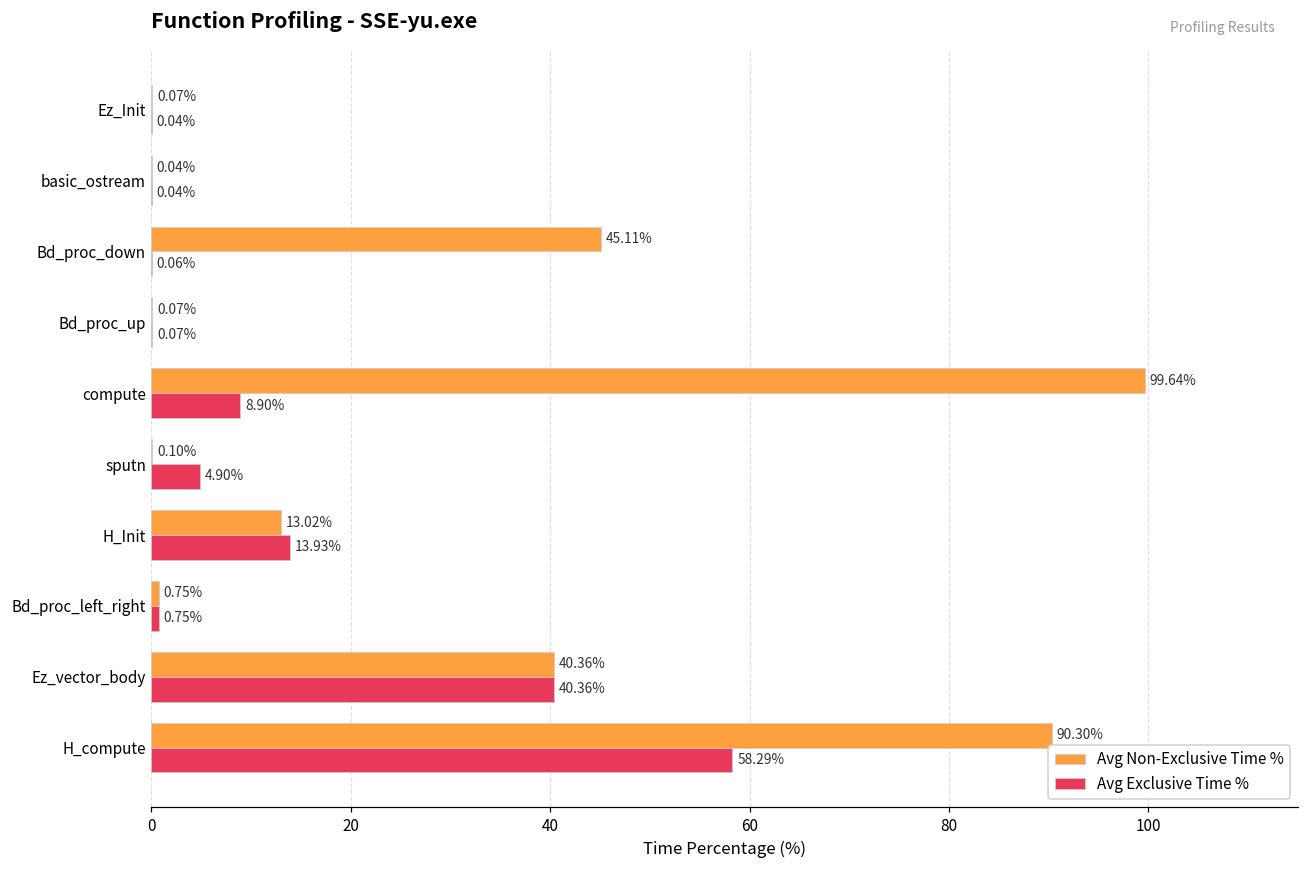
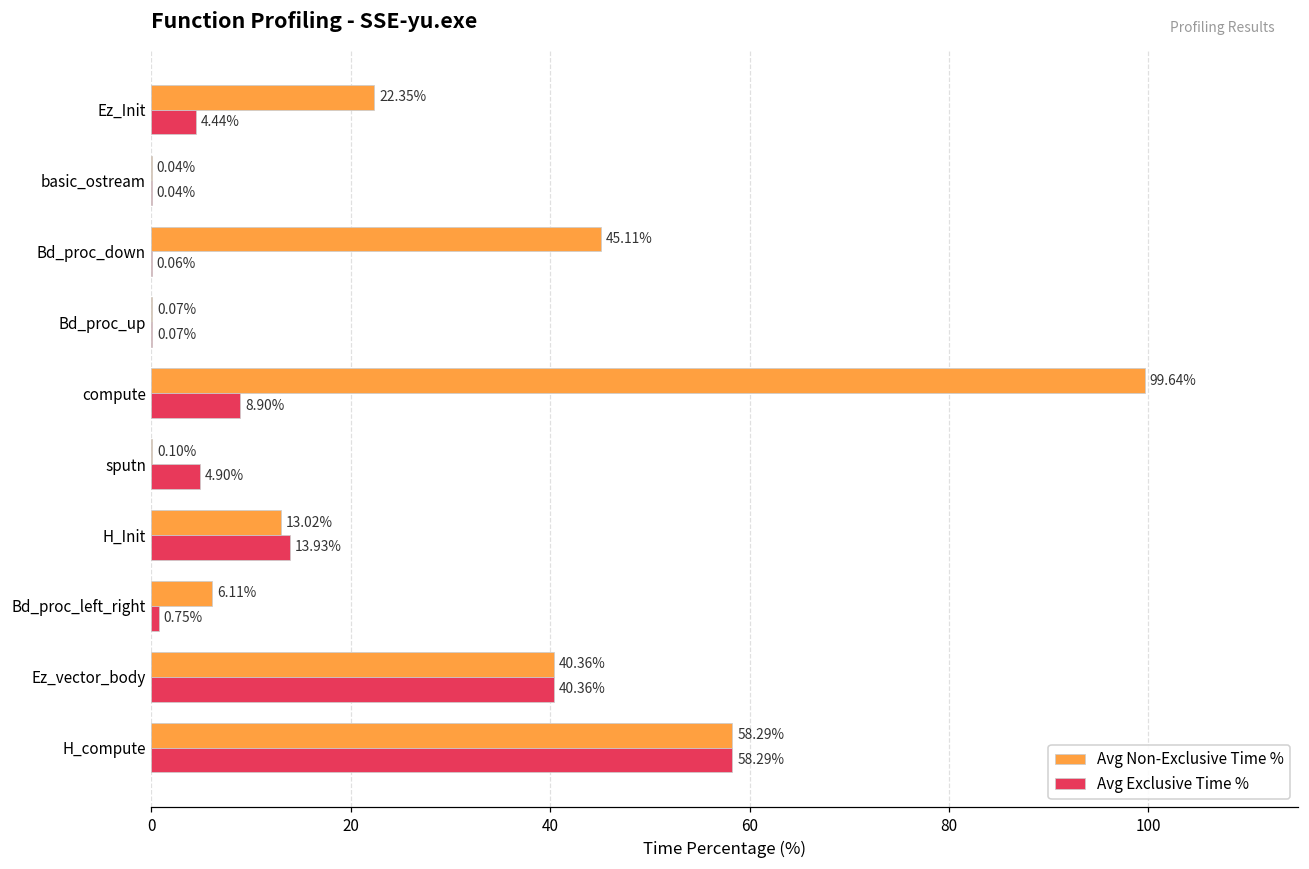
  {
    "Avg Non-Exclusive Time %": {
-     "Ez_Init": "0.07%",
+     "Ez_Init": "22.35%",
      "basic_ostream": "0.04%",
      "Bd_proc_down": "45.11%",
      "Bd_proc_up": "0.07%",
      "compute": "99.64%",
      "sputn": "0.10%",
      "H_Init": "13.02%",
-     "Bd_proc_left_right": "0.75%",
+     "Bd_proc_left_right": "6.11%",
      "Ez_vector_body": "40.36%",
-     "H_compute": "90.30%"
+     "H_compute": "58.29%"
    },
    "Avg Exclusive Time %": {
-     "Ez_Init": "0.04%",
+     "Ez_Init": "4.44%",
      "basic_ostream": "0.04%",
      "Bd_proc_down": "0.06%",
      "Bd_proc_up": "0.07%",
      "compute": "8.90%",
      "sputn": "4.90%",
      "H_Init": "13.93%",
      "Bd_proc_left_right": "0.75%",
      "Ez_vector_body": "40.36%",
      "H_compute": "58.29%"
    }
  }
